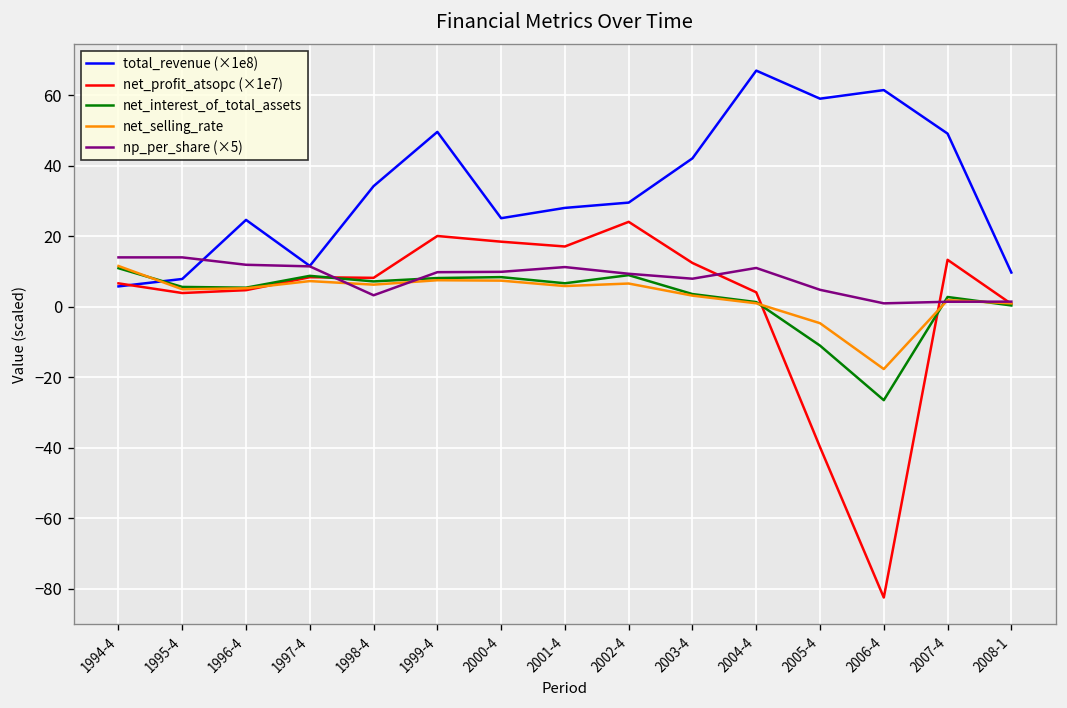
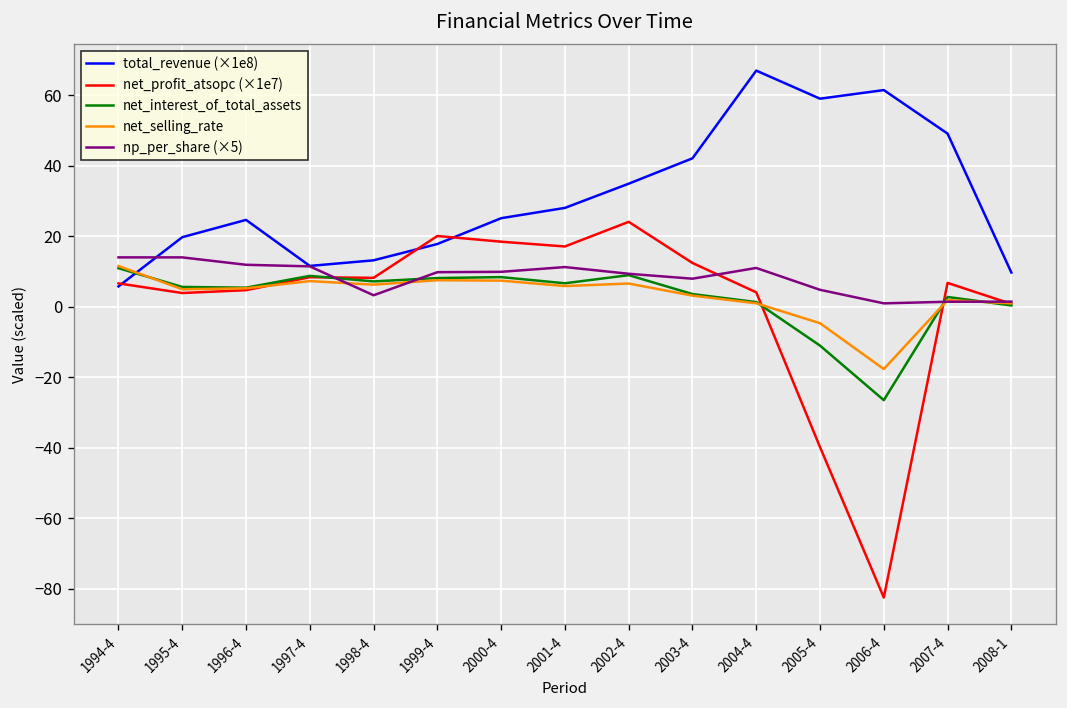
  {
    "total_revenue (×1e8)": {
      "1994-4": 6,
-     "1995-4": 8,
+     "1995-4": 20,
      "1996-4": 25,
-     "1998-4": 34,
-     "1999-4": 50,
+     "1998-4": 13,
+     "1999-4": 18,
      "2000-4": 25,
      "2001-4": 28,
-     "2002-4": 29,
+     "2002-4": 35,
      "2003-4": 42,
      "2004-4": 67,
      "2005-4": 59,
      "2006-4": 61,
      "2007-4": 49,
      "2008-1": 10
    },
    "net_profit_atsopc (×1e7)": {
      "1994-4": 7,
      "1995-4": 4,
      "1998-4": 8,
      "1999-4": 20,
      "2000-4": 18,
      "2001-4": 17,
      "2002-4": 24,
      "2003-4": 12,
      "2004-4": 4,
      "2005-4": -40,
      "2006-4": -83,
-     "2007-4": 13
+     "2007-4": 7
    },
    "net_interest_of_total_assets": {
      "1998-4": 7,
      "2000-4": 8,
      "2005-4": -11,
      "2006-4": -27,
      "2007-4": 3
    },
    "net_selling_rate": {
      "1997-4": 7,
      "1998-4": 6,
      "2000-4": 7,
      "2002-4": 7,
      "2005-4": -5,
      "2006-4": -18
    },
    "np_per_share (×5)": {
      "1994-4": 14,
      "1995-4": 14,
      "1996-4": 12,
      "1998-4": 3,
      "1999-4": 10,
      "2000-4": 10,
      "2001-4": 11,
      "2003-4": 8,
      "2004-4": 11,
      "2005-4": 5,
      "2006-4": 1
    }
  }
